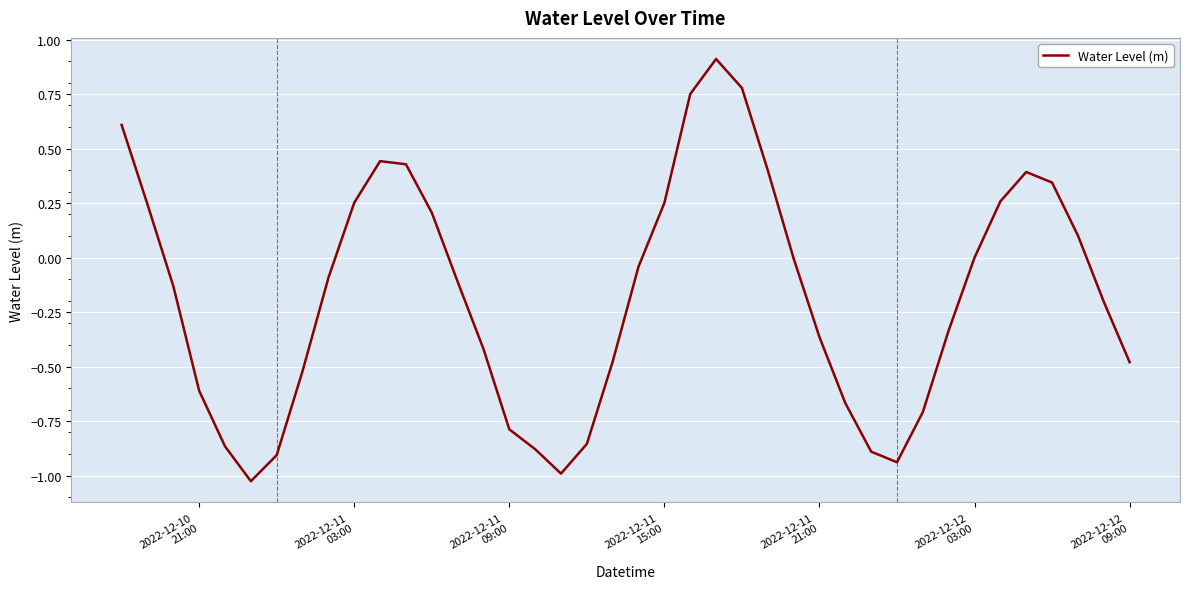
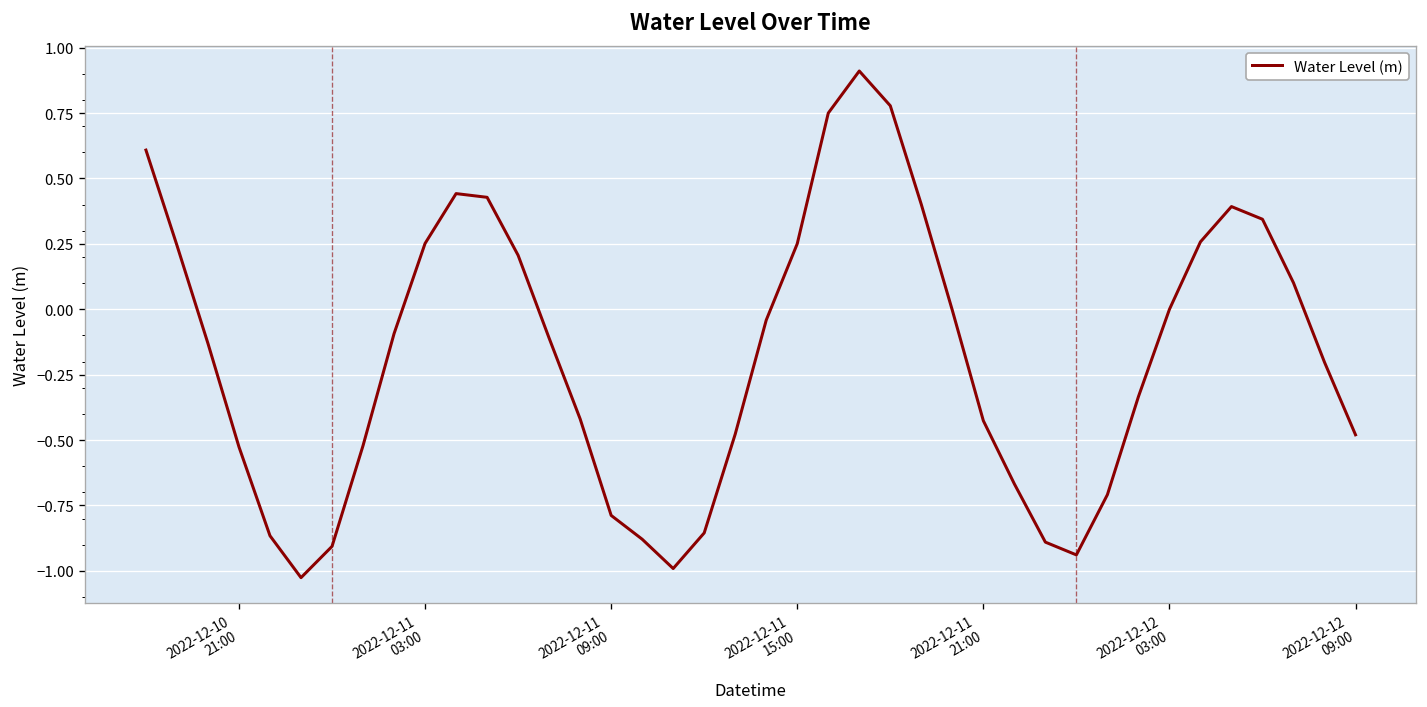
  {
-   "2022-12-10 21:00": -0.61,
+   "2022-12-10 21:00": -0.53,
    "2022-12-11 03:00": 0.25,
    "2022-12-11 09:00": -0.79,
    "2022-12-11 15:00": 0.25,
-   "2022-12-11 21:00": -0.36,
+   "2022-12-11 21:00": -0.43,
    "2022-12-12 03:00": 0.00,
    "2022-12-12 09:00": -0.48
  }
